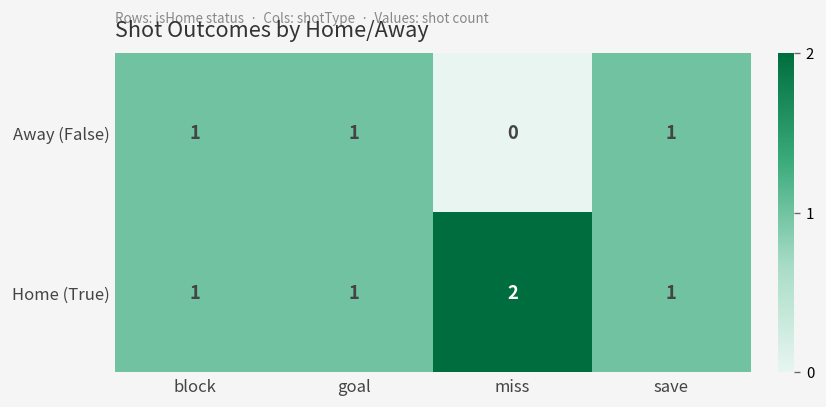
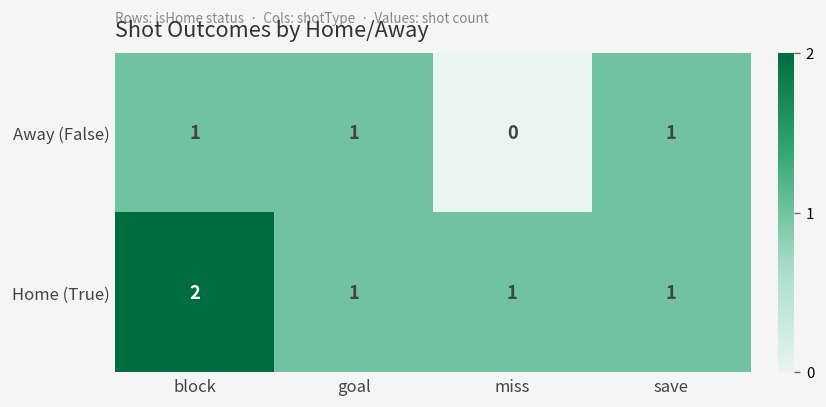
  {
    "Away (False)": {
      "block": 1,
      "goal": 1,
      "miss": 0,
      "save": 1
    },
    "Home (True)": {
-     "block": 1,
+     "block": 2,
      "goal": 1,
-     "miss": 2,
+     "miss": 1,
      "save": 1
    }
  }
